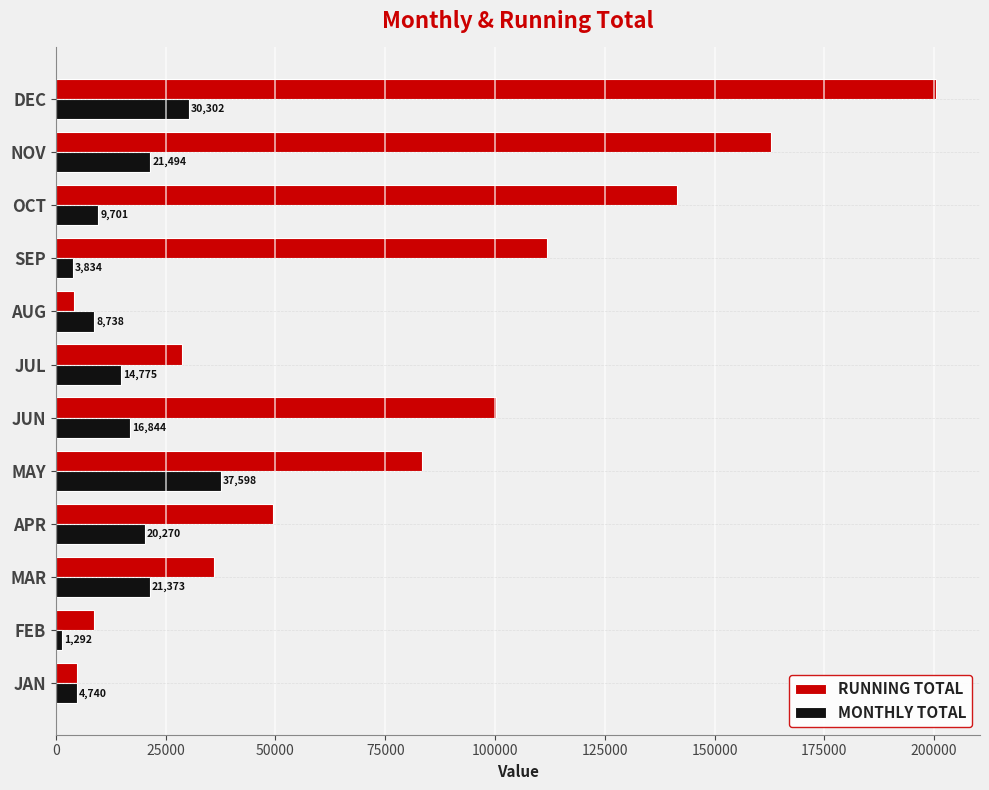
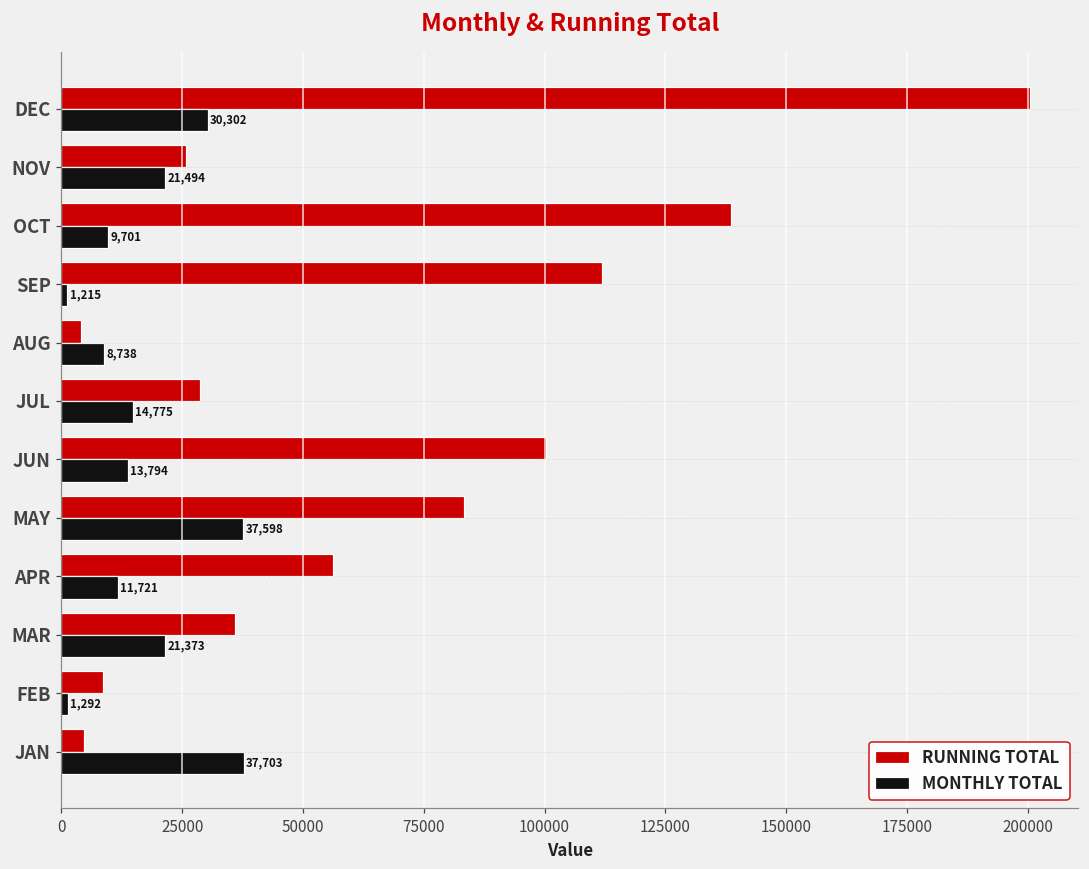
  {
    "RUNNING TOTAL": {
      "DEC": "200000",
-     "NOV": "163000",
-     "OCT": "141000",
+     "NOV": "26000",
+     "OCT": "139000",
      "SEP": "112000",
      "AUG": "4000",
      "JUL": "29000",
      "JUN": "100000",
      "MAY": "83000",
-     "APR": "50000",
+     "APR": "56000",
      "MAR": "36000",
      "FEB": "9000",
      "JAN": "5000"
    },
    "MONTHLY TOTAL": {
      "DEC": "30,302",
      "NOV": "21,494",
      "OCT": "9,701",
-     "SEP": "3,834",
+     "SEP": "1,215",
      "AUG": "8,738",
      "JUL": "14,775",
-     "JUN": "16,844",
+     "JUN": "13,794",
      "MAY": "37,598",
-     "APR": "20,270",
+     "APR": "11,721",
      "MAR": "21,373",
      "FEB": "1,292",
-     "JAN": "4,740"
+     "JAN": "37,703"
    }
  }
